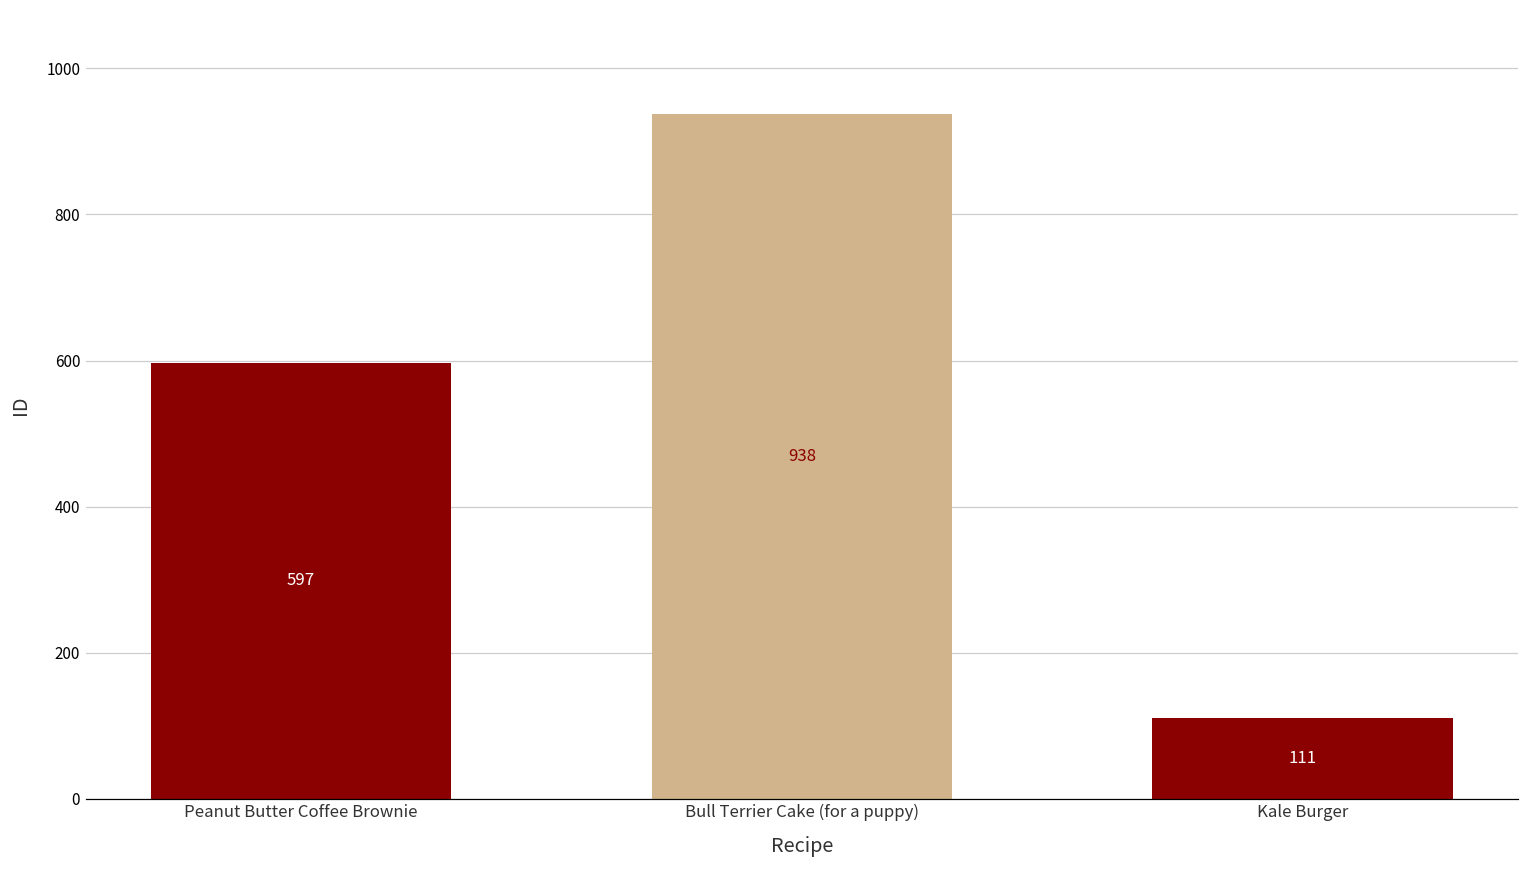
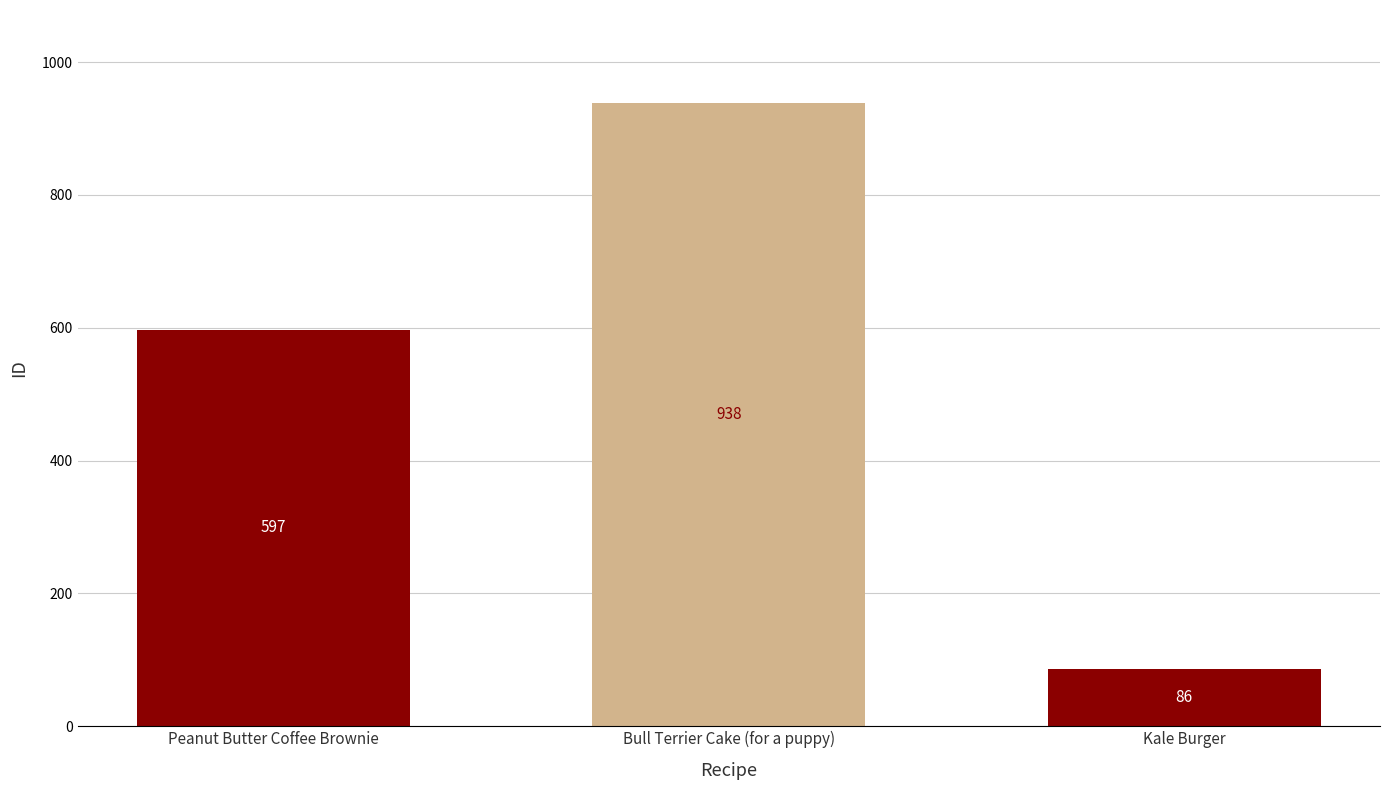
  {
    "Peanut Butter Coffee Brownie": 597,
    "Bull Terrier Cake (for a puppy)": 938,
-   "Kale Burger": 111
+   "Kale Burger": 86
  }
